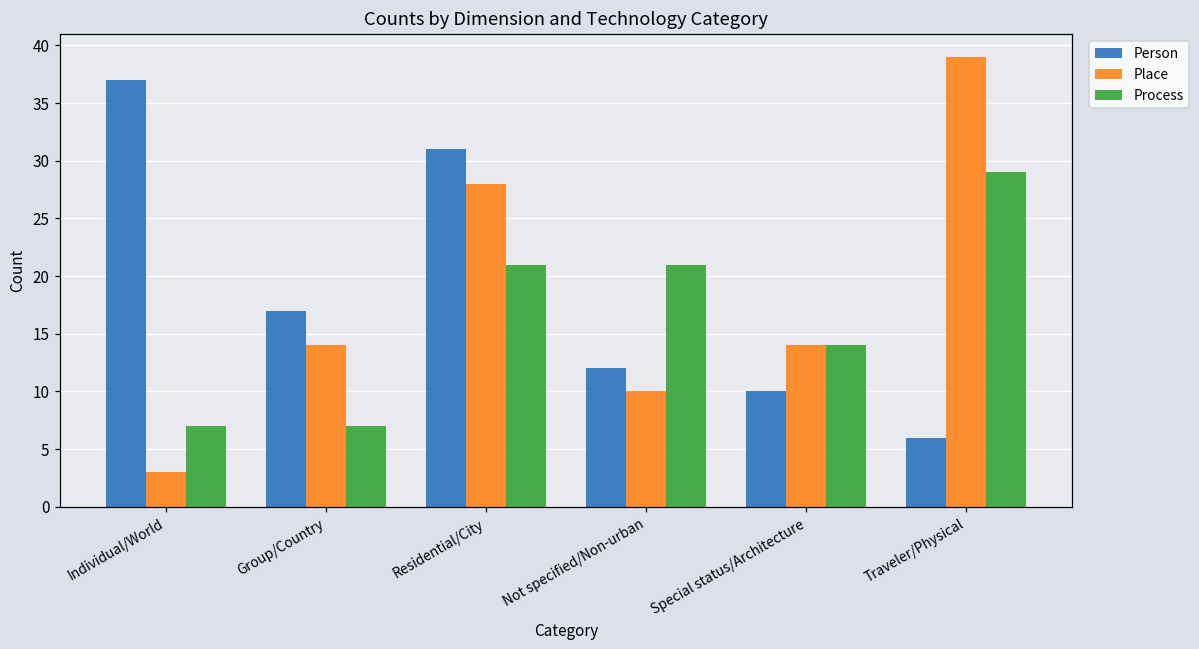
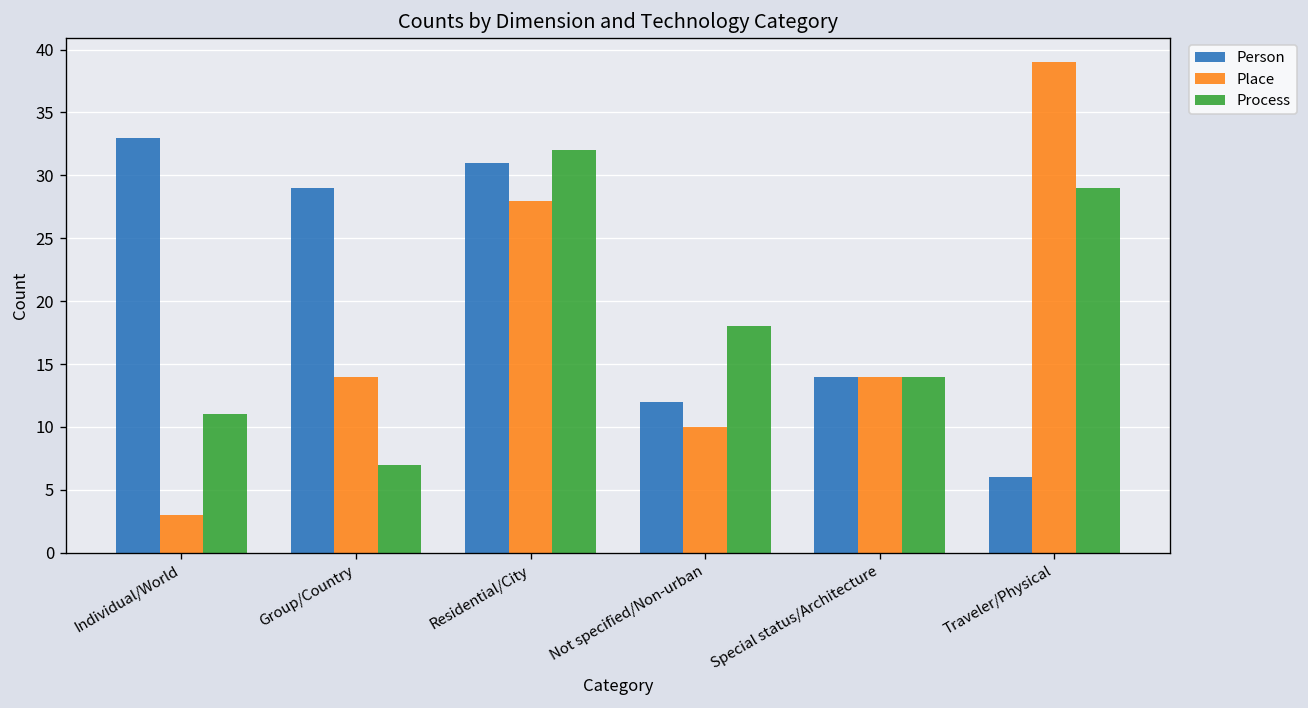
  {
    "Person": {
-     "Individual/World": 37,
-     "Group/Country": 17,
+     "Individual/World": 33,
+     "Group/Country": 29,
      "Residential/City": 31,
      "Not specified/Non-urban": 12,
-     "Special status/Architecture": 10,
+     "Special status/Architecture": 14,
      "Traveler/Physical": 6
    },
    "Place": {
      "Individual/World": 3,
      "Group/Country": 14,
      "Residential/City": 28,
      "Not specified/Non-urban": 10,
      "Special status/Architecture": 14,
      "Traveler/Physical": 39
    },
    "Process": {
-     "Individual/World": 7,
+     "Individual/World": 11,
      "Group/Country": 7,
-     "Residential/City": 21,
-     "Not specified/Non-urban": 21,
+     "Residential/City": 32,
+     "Not specified/Non-urban": 18,
      "Special status/Architecture": 14,
      "Traveler/Physical": 29
    }
  }
